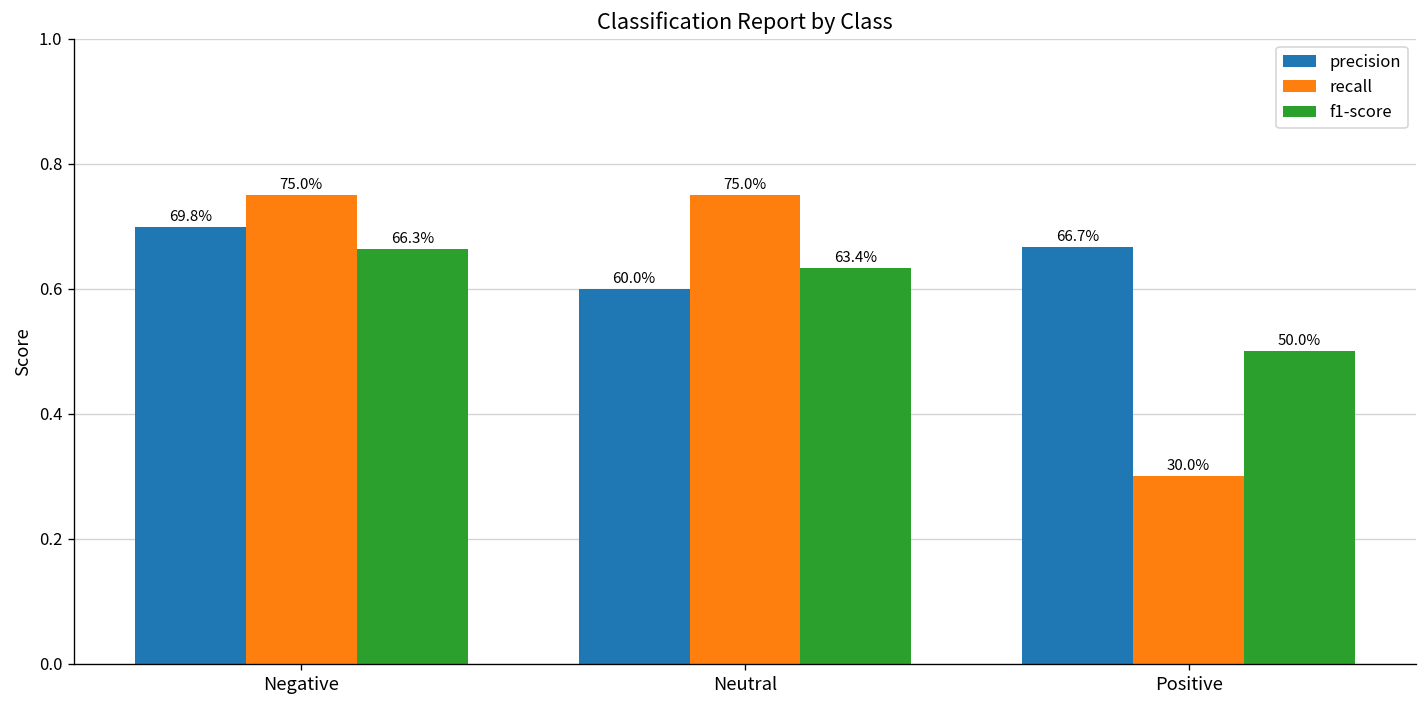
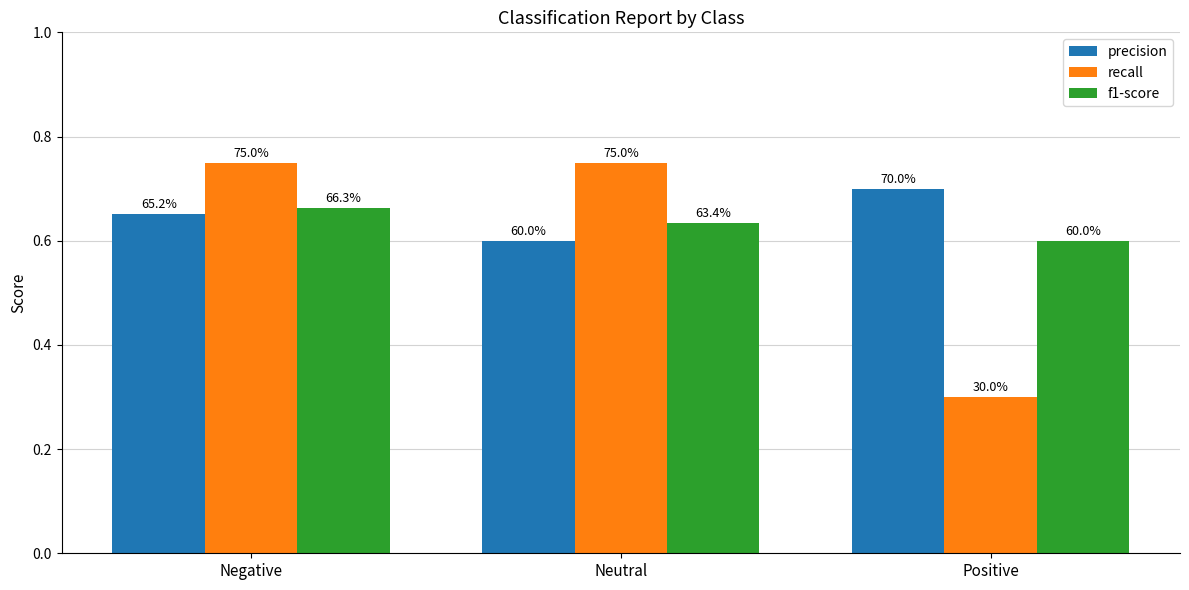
  {
    "precision": {
-     "Negative": "69.8%",
+     "Negative": "65.2%",
      "Neutral": "60.0%",
-     "Positive": "66.7%"
+     "Positive": "70.0%"
    },
    "recall": {
      "Negative": "75.0%",
      "Neutral": "75.0%",
      "Positive": "30.0%"
    },
    "f1-score": {
      "Negative": "66.3%",
      "Neutral": "63.4%",
-     "Positive": "50.0%"
+     "Positive": "60.0%"
    }
  }
